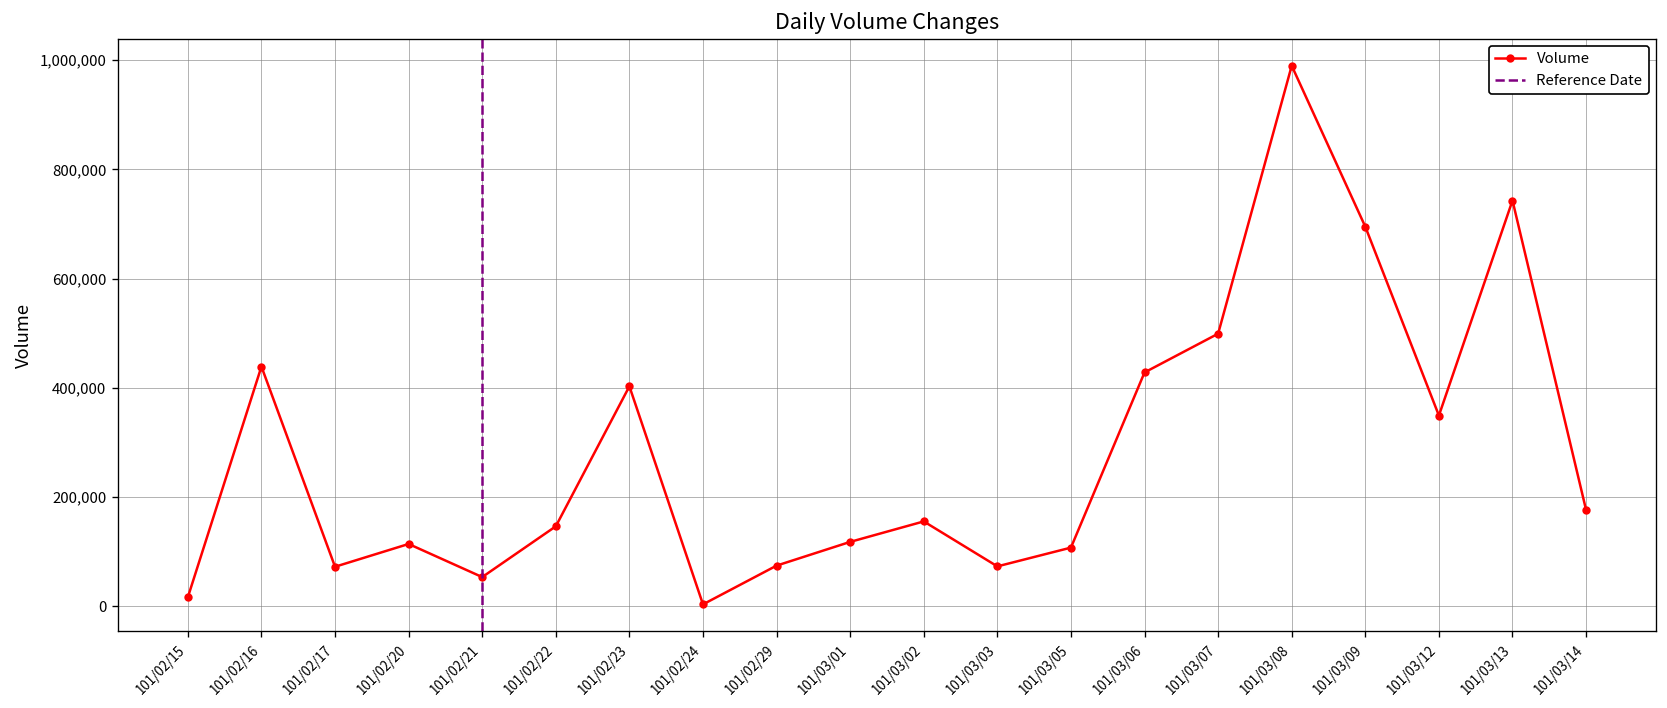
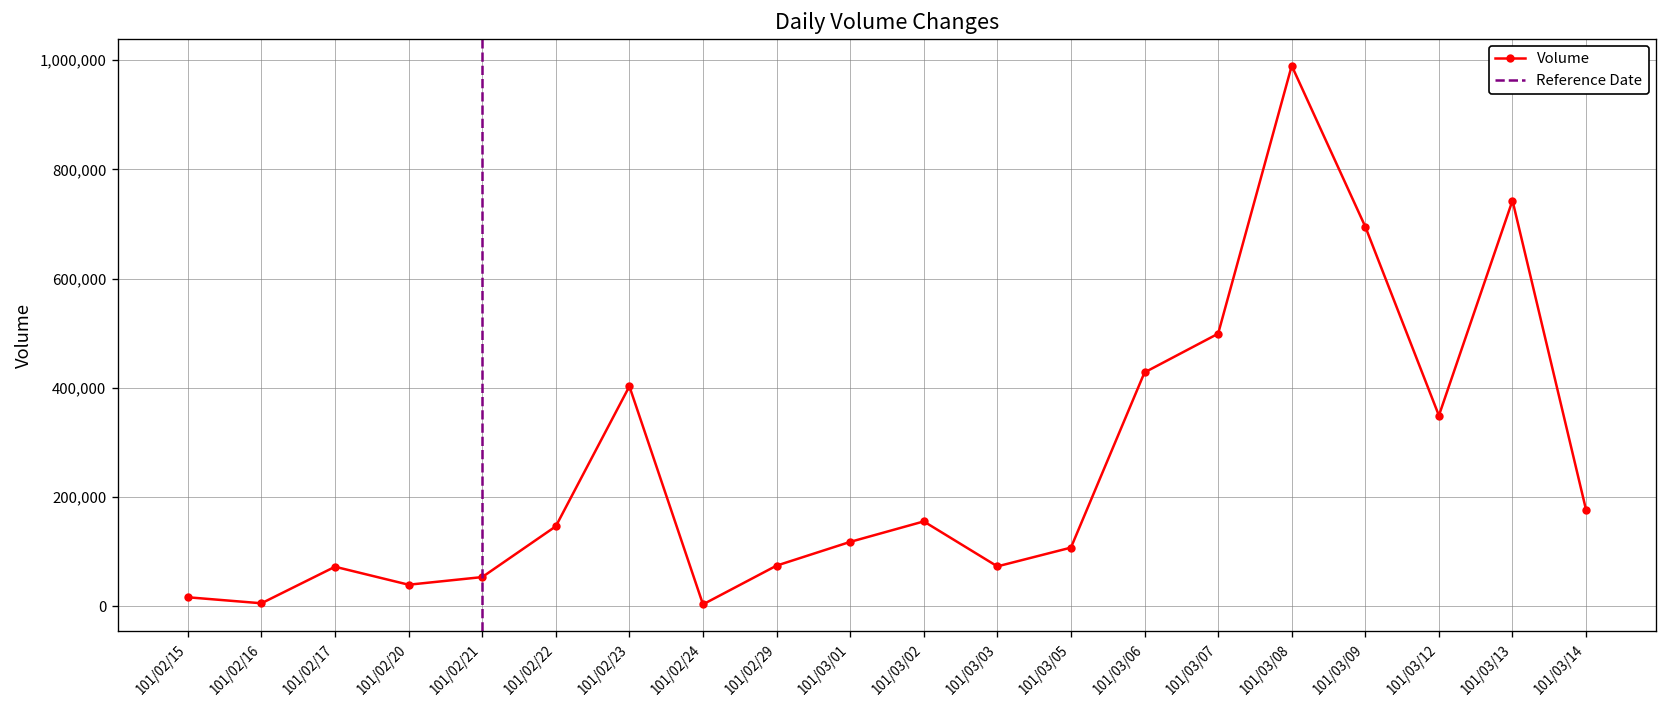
  {
    "101/02/15": "20,000",
-   "101/02/16": "440,000",
+   "101/02/16": "10,000",
    "101/02/17": "70,000",
-   "101/02/20": "110,000",
+   "101/02/20": "40,000",
    "101/02/21": "50,000",
    "101/02/22": "150,000",
    "101/02/23": "400,000",
    "101/02/24": "0",
    "101/02/29": "70,000",
    "101/03/01": "120,000",
    "101/03/02": "160,000",
    "101/03/03": "70,000",
    "101/03/05": "110,000",
    "101/03/06": "430,000",
    "101/03/07": "500,000",
    "101/03/08": "990,000",
    "101/03/09": "700,000",
    "101/03/12": "350,000",
    "101/03/13": "740,000",
    "101/03/14": "180,000"
  }
